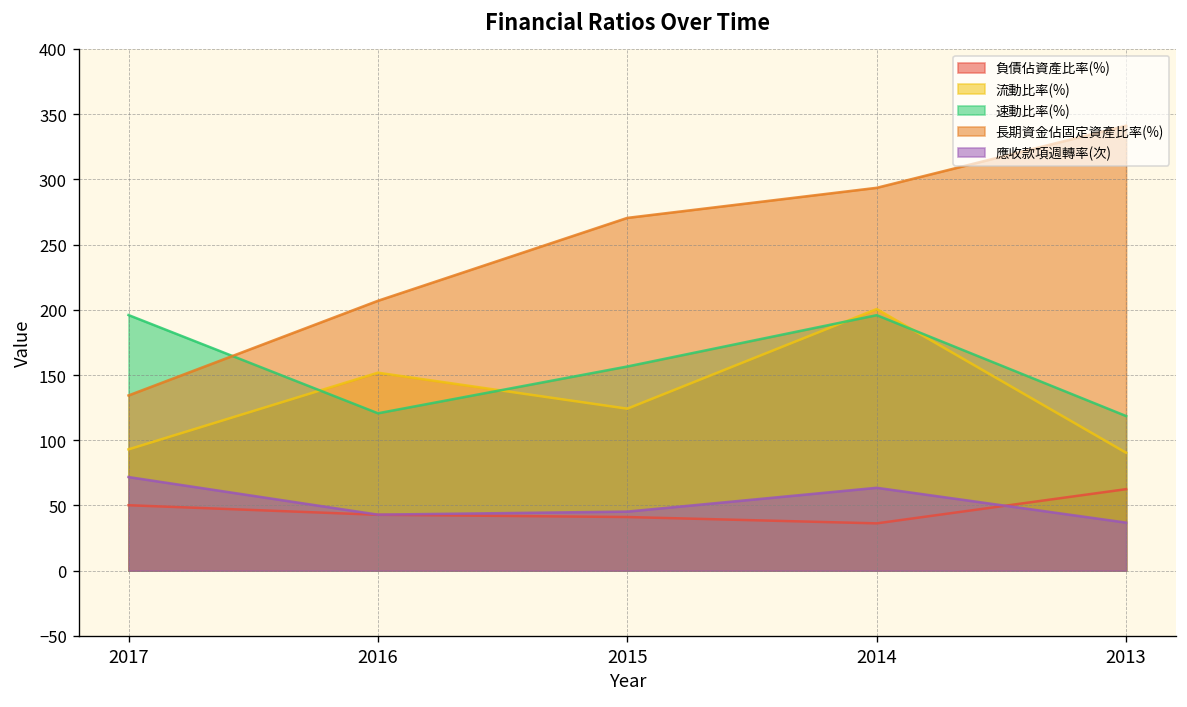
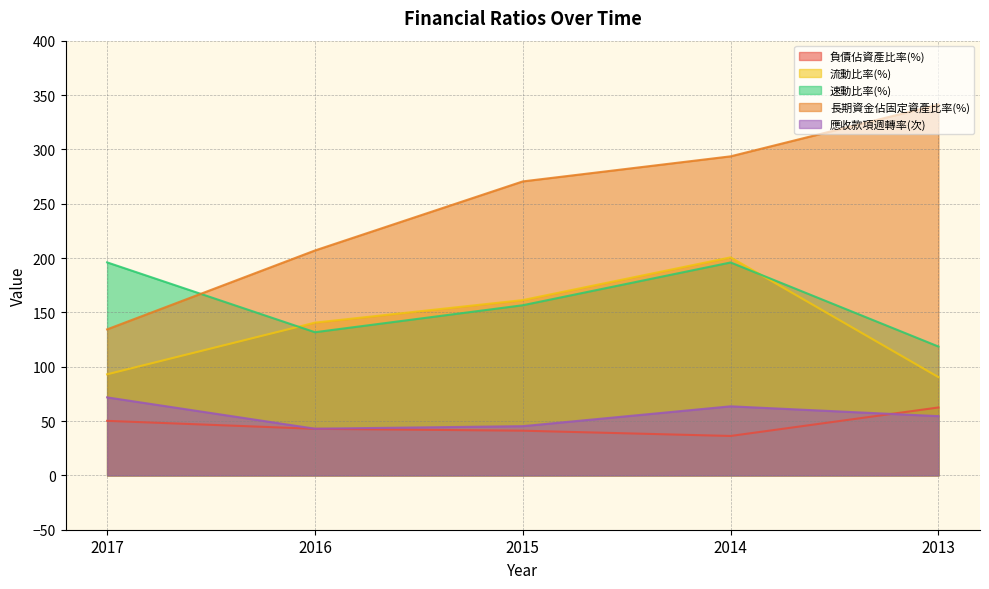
  {
    "流動比率(%)": {
      "2017": 93,
-     "2016": 152,
-     "2015": 124,
+     "2016": 141,
+     "2015": 161,
      "2014": 201,
      "2013": 90
    },
    "速動比率(%)": {
      "2017": 196,
-     "2016": 121,
+     "2016": 132,
      "2015": 157,
      "2014": 196,
      "2013": 119
    },
    "應收款項週轉率(次)": {
      "2017": 72,
      "2015": 45,
      "2014": 64,
-     "2013": 37
+     "2013": 55
    }
  }
